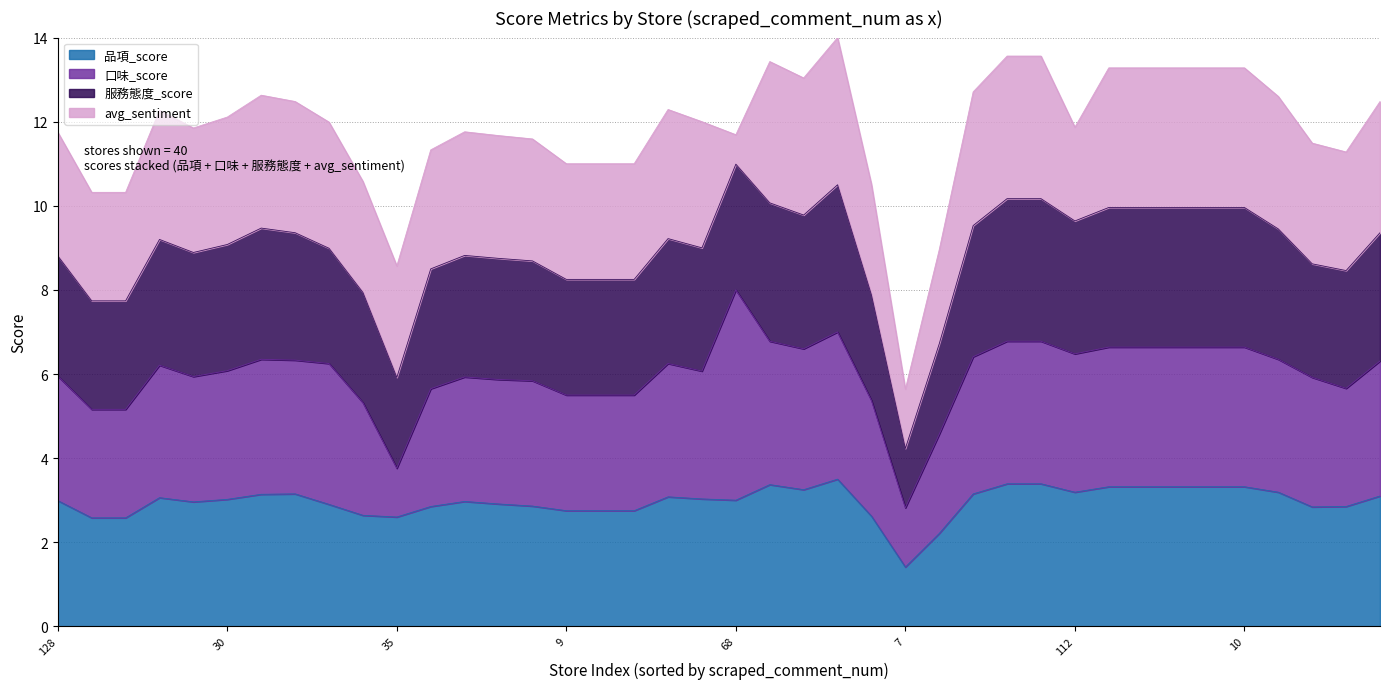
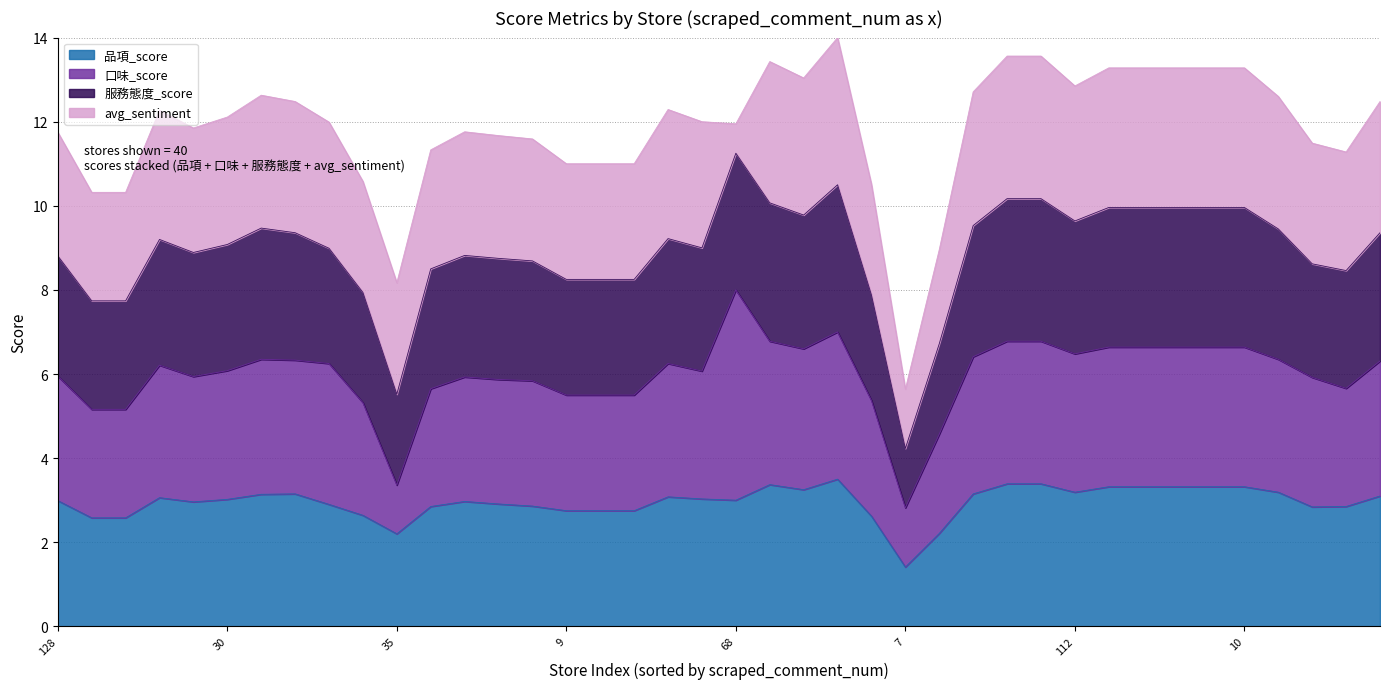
  {
    "品項_score": {
-     "35": 2.6,
+     "35": 2.2,
      "68": 3.0,
      "112": 3.2
    },
    "口味_score": {
      "35": 1.2,
      "68": 5.0,
      "112": 3.3
    },
    "服務態度_score": {
      "35": 2.2,
-     "68": 3.0,
+     "68": 3.3,
      "112": 3.2
    },
    "avg_sentiment": {
      "35": 2.7,
      "68": 0.7,
-     "112": 2.2
+     "112": 3.2
    }
  }
